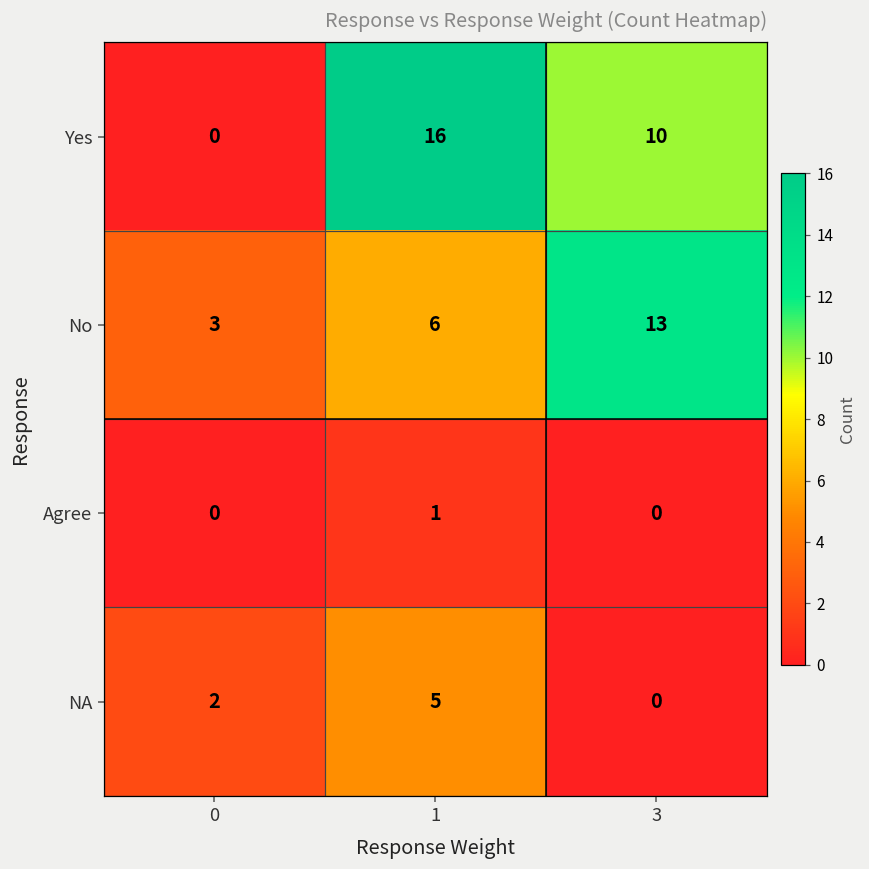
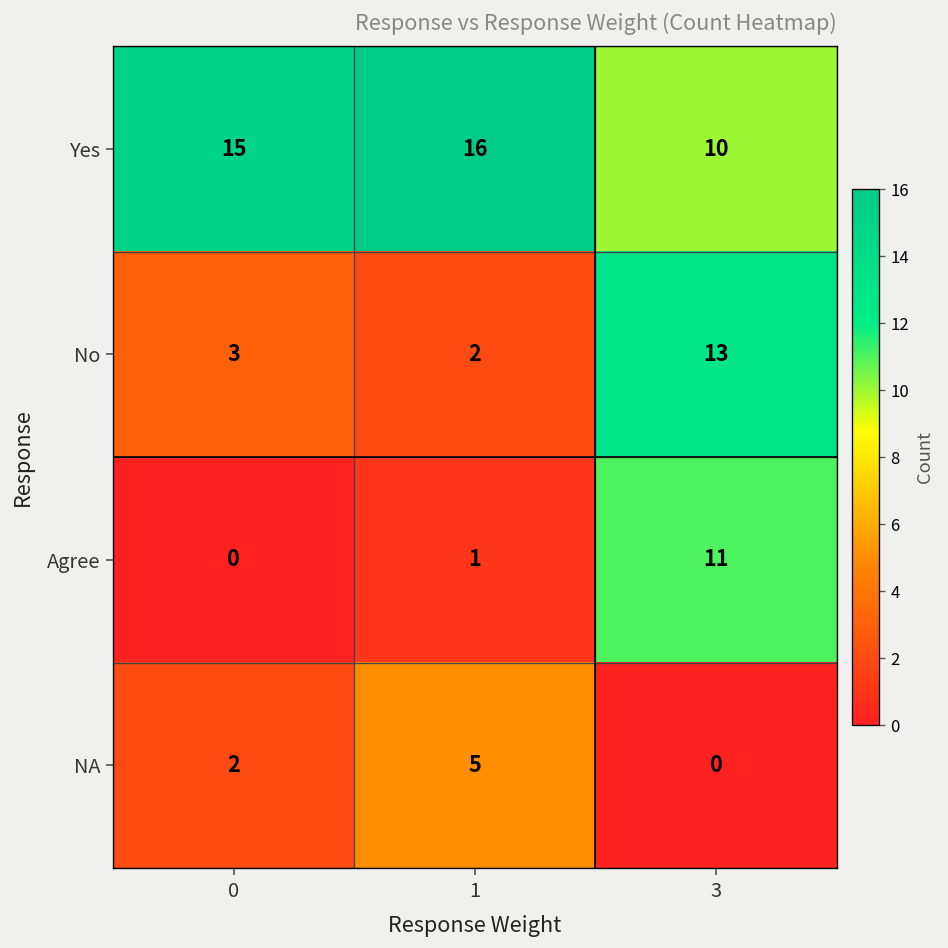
  {
    "Yes": {
-     "0": 0,
+     "0": 15,
      "1": 16,
      "3": 10
    },
    "No": {
      "0": 3,
-     "1": 6,
+     "1": 2,
      "3": 13
    },
    "Agree": {
      "0": 0,
      "1": 1,
-     "3": 0
+     "3": 11
    },
    "NA": {
      "0": 2,
      "1": 5,
      "3": 0
    }
  }
